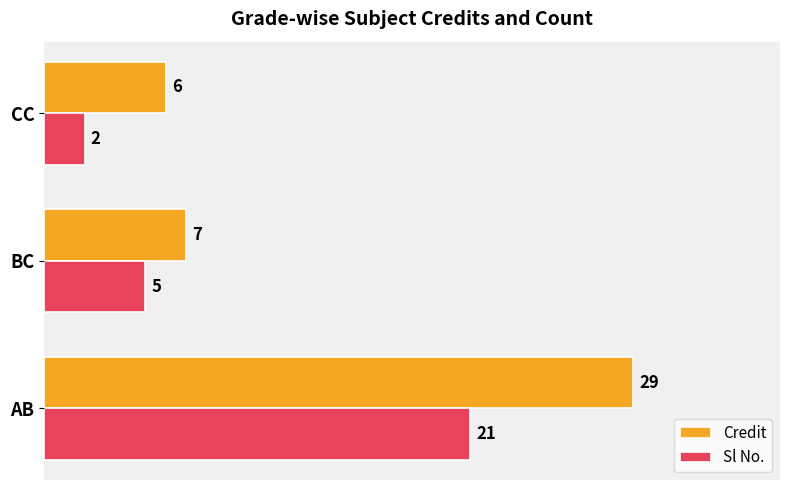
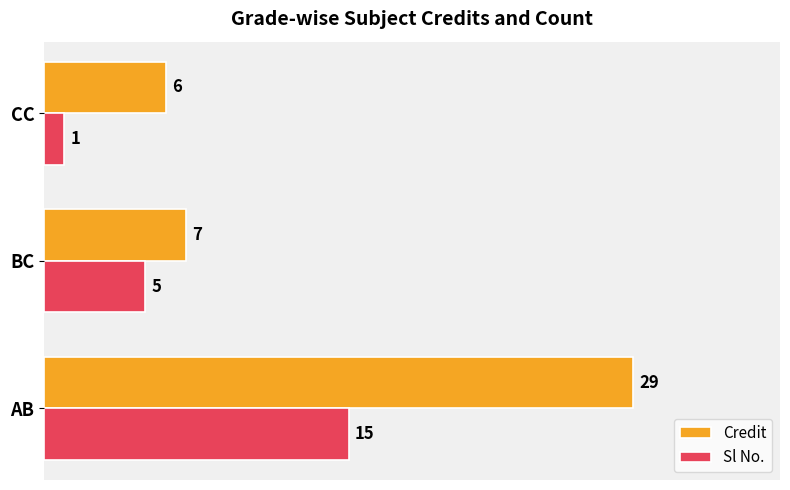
  {
    "Credit": {
      "CC": 6,
      "BC": 7,
      "AB": 29
    },
    "Sl No.": {
-     "CC": 2,
+     "CC": 1,
      "BC": 5,
-     "AB": 21
+     "AB": 15
    }
  }
